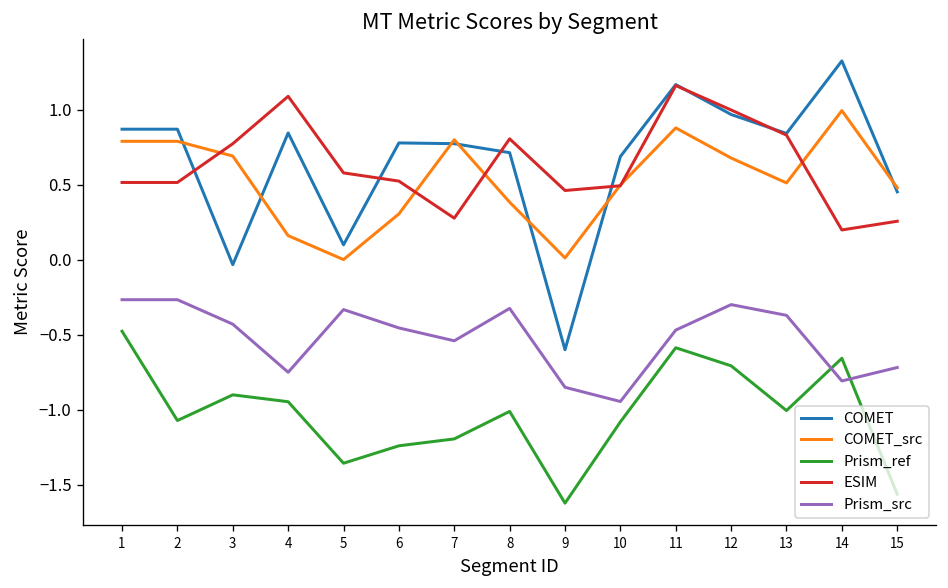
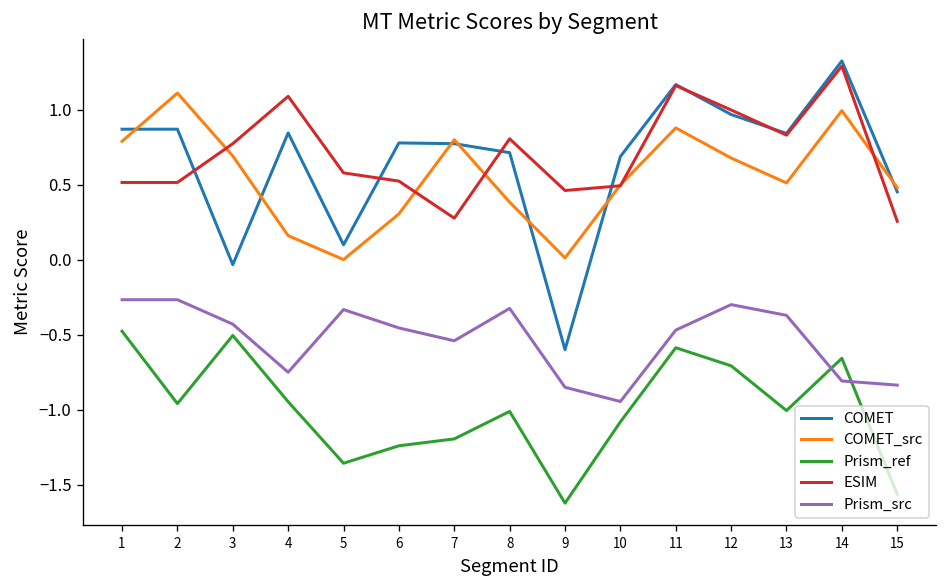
  {
    "COMET": {
      "1": 0.87,
      "2": 0.87,
      "3": -0.03,
      "4": 0.84,
      "5": 0.10,
      "6": 0.78,
      "7": 0.77,
      "8": 0.71,
      "9": -0.60,
      "10": 0.69,
      "12": 0.97,
      "14": 1.32,
      "15": 0.45
    },
    "COMET_src": {
      "1": 0.79,
-     "2": 0.79,
+     "2": 1.11,
      "3": 0.69,
      "4": 0.16,
      "5": 0.00,
      "6": 0.30,
      "7": 0.80,
      "8": 0.38,
      "9": 0.01,
      "11": 0.88,
      "12": 0.68,
      "13": 0.51,
      "14": 0.99,
      "15": 0.48
    },
    "Prism_ref": {
      "1": -0.48,
-     "2": -1.07,
-     "3": -0.90,
+     "2": -0.96,
+     "3": -0.51,
      "4": -0.95,
      "5": -1.36,
      "6": -1.24,
      "7": -1.20,
      "8": -1.01,
      "9": -1.62,
      "10": -1.08,
      "11": -0.59,
      "12": -0.71,
      "13": -1.01,
      "14": -0.66
    },
    "ESIM": {
      "1": 0.51,
      "2": 0.51,
      "3": 0.77,
      "4": 1.09,
      "5": 0.58,
      "6": 0.52,
      "7": 0.28,
      "8": 0.81,
      "9": 0.46,
      "12": 1.00,
-     "14": 0.20,
+     "14": 1.29,
      "15": 0.26
    },
    "Prism_src": {
      "1": -0.27,
      "2": -0.27,
      "3": -0.43,
      "4": -0.75,
      "5": -0.33,
      "6": -0.46,
      "7": -0.54,
      "8": -0.33,
      "9": -0.85,
      "10": -0.95,
      "11": -0.47,
      "12": -0.30,
      "13": -0.37,
      "14": -0.81,
-     "15": -0.72
+     "15": -0.84
    }
  }
